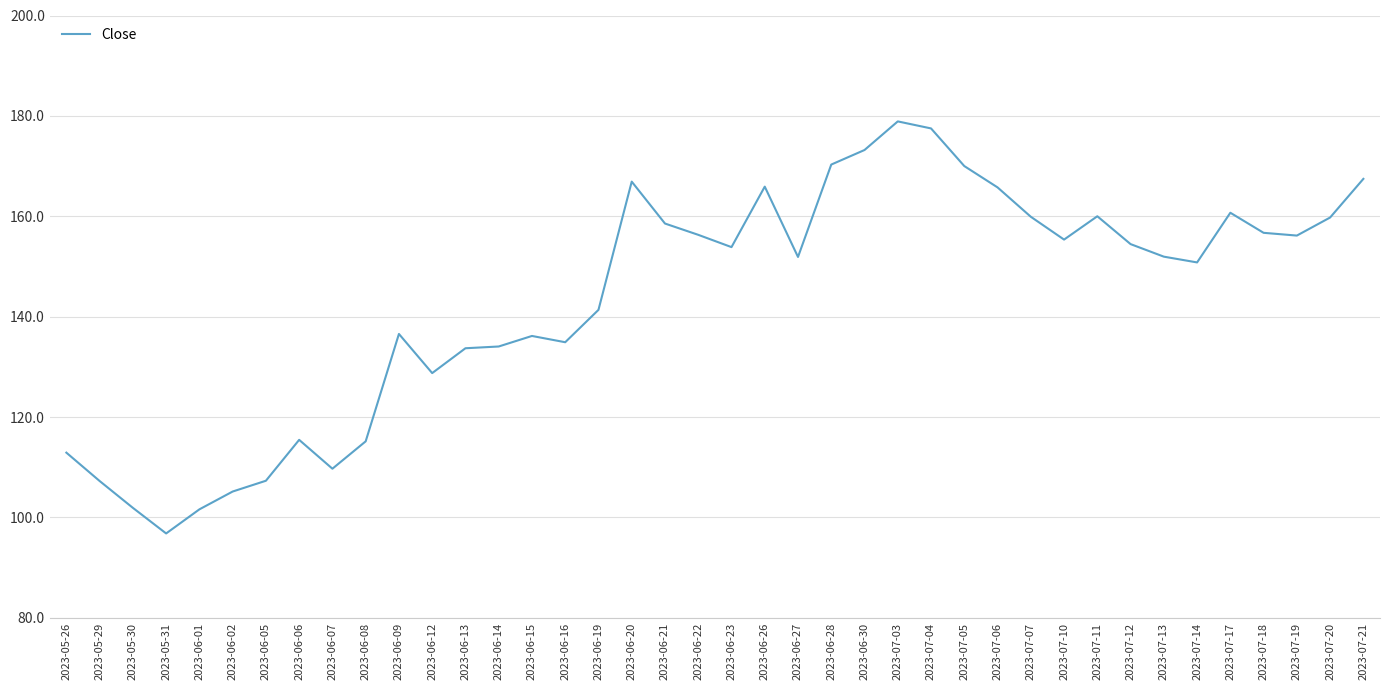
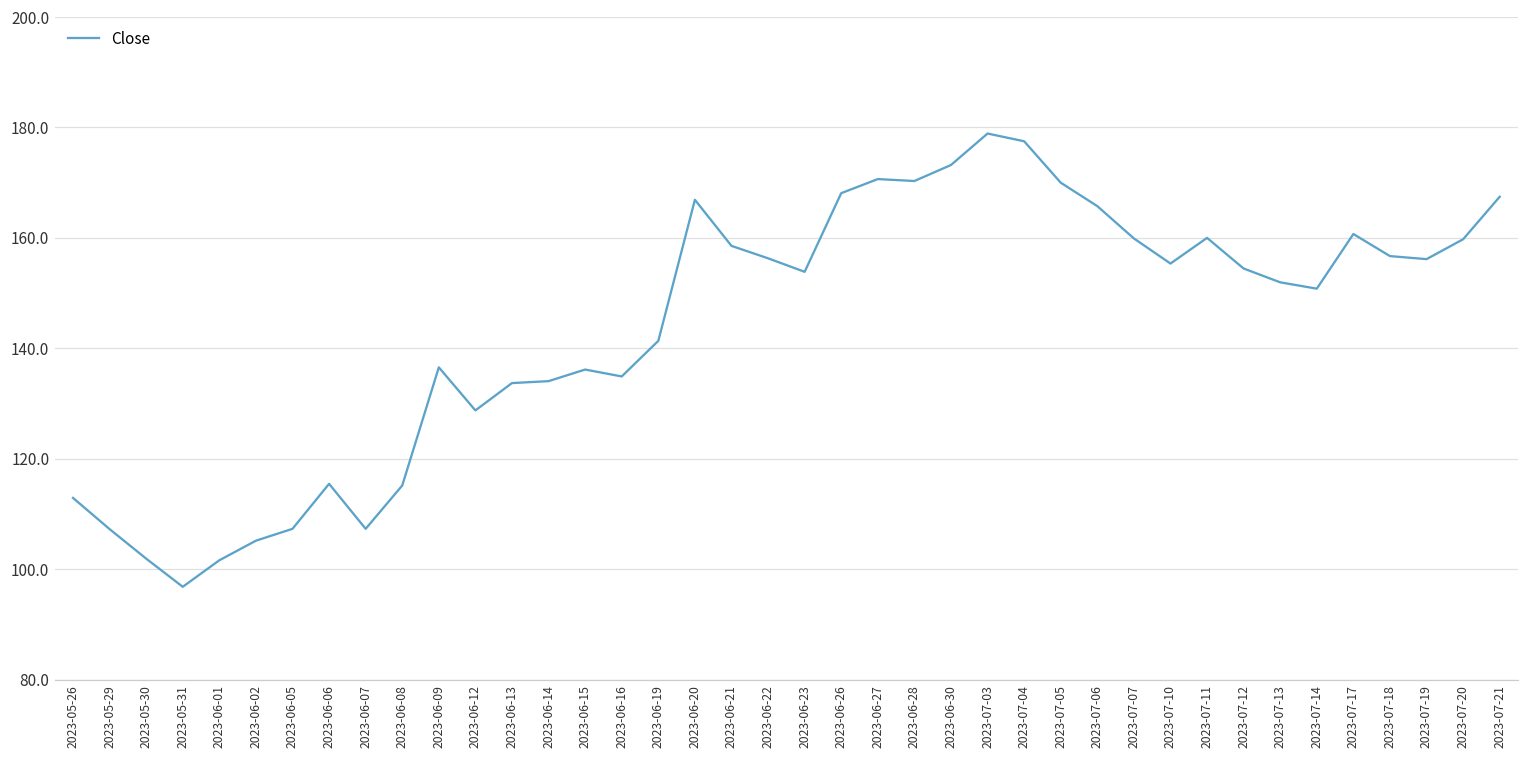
  {
    "2023-05-26": 113,
    "2023-05-29": 107,
    "2023-05-30": 102,
    "2023-05-31": 97,
    "2023-06-01": 102,
    "2023-06-02": 105,
    "2023-06-05": 107,
    "2023-06-06": 115,
-   "2023-06-07": 110,
+   "2023-06-07": 107,
    "2023-06-08": 115,
    "2023-06-09": 137,
    "2023-06-12": 129,
    "2023-06-13": 134,
    "2023-06-14": 134,
    "2023-06-15": 136,
    "2023-06-16": 135,
    "2023-06-19": 141,
    "2023-06-20": 167,
    "2023-06-21": 159,
    "2023-06-22": 156,
    "2023-06-23": 154,
-   "2023-06-26": 166,
-   "2023-06-27": 152,
+   "2023-06-26": 168,
+   "2023-06-27": 171,
    "2023-06-28": 170,
    "2023-06-30": 173,
    "2023-07-03": 179,
    "2023-07-04": 178,
    "2023-07-05": 170,
    "2023-07-06": 166,
    "2023-07-07": 160,
    "2023-07-10": 155,
    "2023-07-11": 160,
    "2023-07-12": 154,
    "2023-07-13": 152,
    "2023-07-14": 151,
    "2023-07-17": 161,
    "2023-07-18": 157,
    "2023-07-19": 156,
    "2023-07-20": 160,
    "2023-07-21": 167
  }
